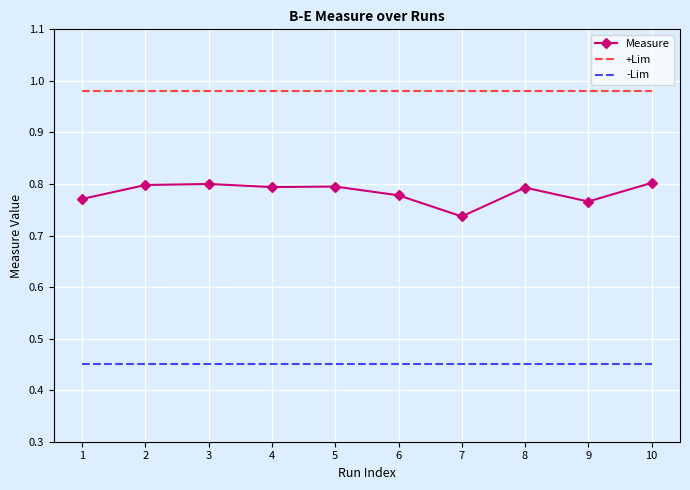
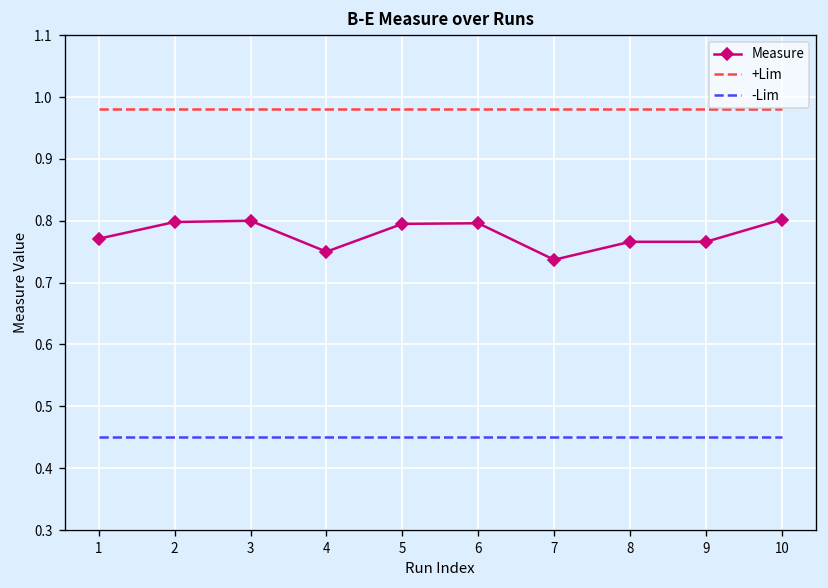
  {
    "Measure": {
      "1": 0.77,
      "2": 0.80,
      "3": 0.80,
-     "4": 0.79,
+     "4": 0.75,
      "5": 0.80,
-     "6": 0.78,
+     "6": 0.80,
      "7": 0.74,
-     "8": 0.79,
+     "8": 0.77,
      "9": 0.77,
      "10": 0.80
    },
    "+Lim": {
      "1": 0.98,
      "2": 0.98,
      "3": 0.98,
      "4": 0.98,
      "5": 0.98,
      "6": 0.98,
      "7": 0.98,
      "8": 0.98,
      "9": 0.98,
      "10": 0.98
    },
    "-Lim": {
      "1": 0.45,
      "2": 0.45,
      "3": 0.45,
      "4": 0.45,
      "5": 0.45,
      "6": 0.45,
      "7": 0.45,
      "8": 0.45,
      "9": 0.45,
      "10": 0.45
    }
  }
